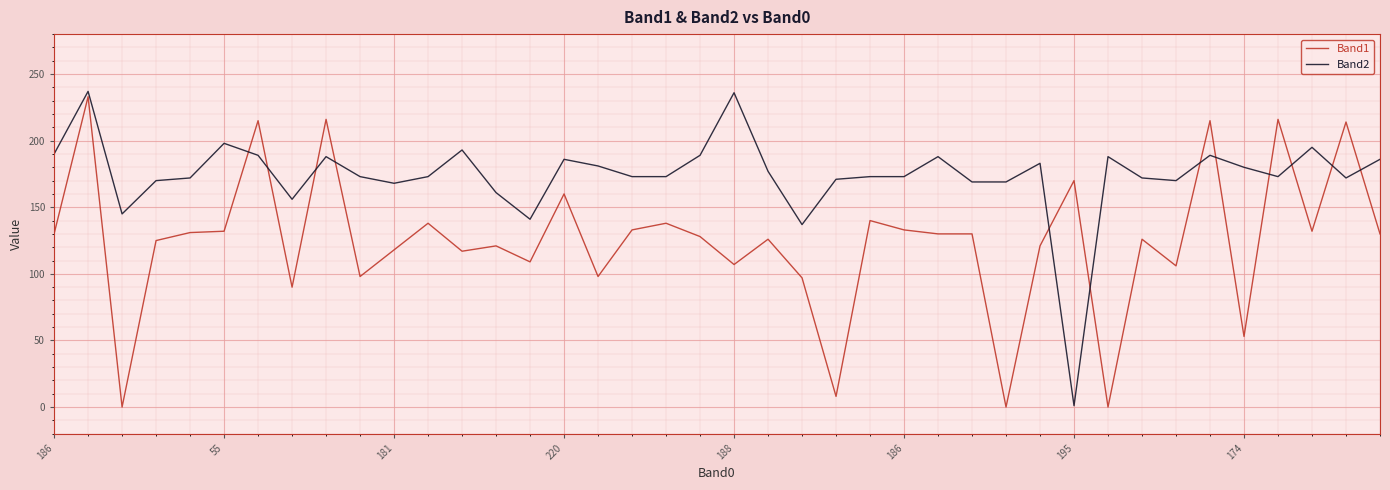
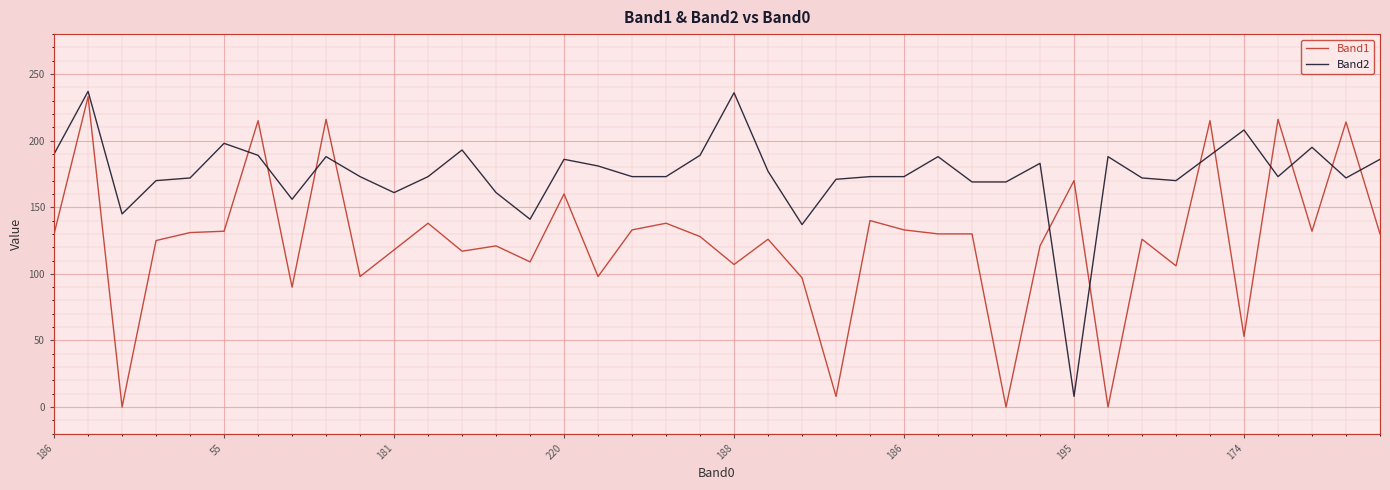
  {
    "Band1": {
      "55": 132,
      "181": 118,
      "220": 160,
      "188": 107,
      "195": 170,
      "174": 53
    },
    "Band2": {
      "55": 198,
-     "181": 168,
+     "181": 161,
      "220": 186,
      "188": 236,
-     "195": 1,
-     "174": 180
+     "195": 8,
+     "174": 208
    }
  }
